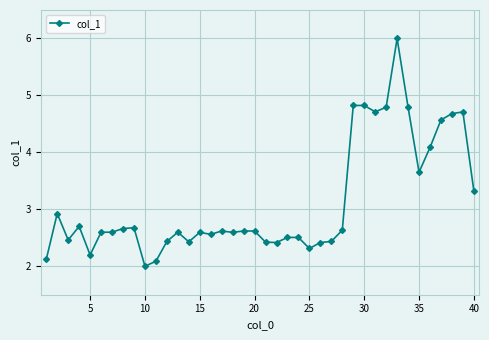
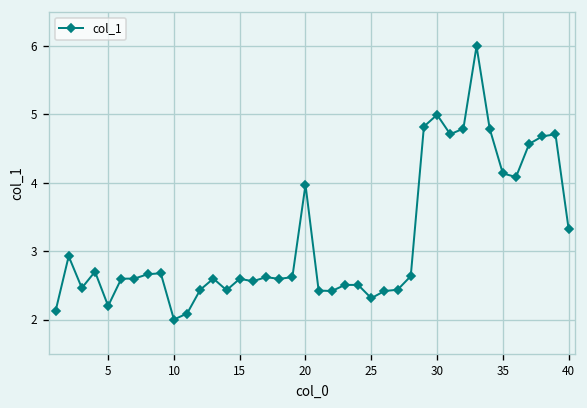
  {
    "5": 2.2,
    "10": 2.0,
    "15": 2.6,
-   "20": 2.6,
+   "20": 4.0,
    "25": 2.3,
-   "30": 4.8,
-   "35": 3.7,
+   "30": 5.0,
+   "35": 4.1,
    "40": 3.3
  }
